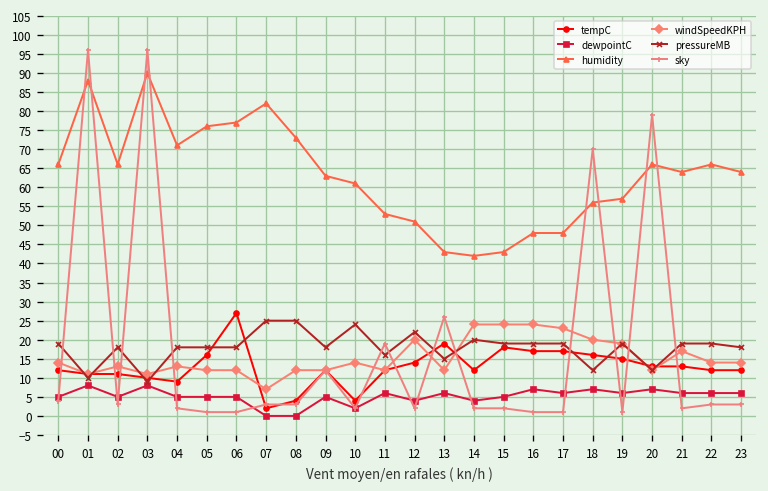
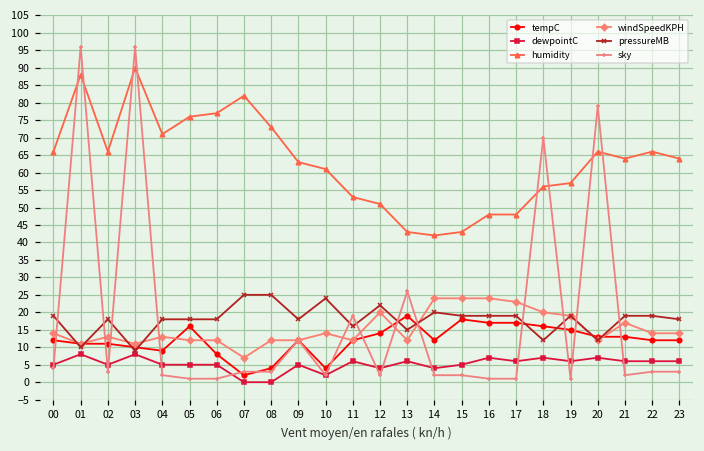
  {
    "tempC": {
      "00": 12,
      "02": 11,
      "03": 10,
      "04": 9,
      "05": 16,
-     "06": 27,
+     "06": 8,
      "07": 2,
      "08": 4,
      "10": 4,
      "12": 14,
      "13": 19,
      "14": 12,
      "15": 18,
      "16": 17,
      "17": 17,
      "18": 16,
      "19": 15,
      "20": 13,
      "21": 13,
      "22": 12,
      "23": 12
    }
  }
